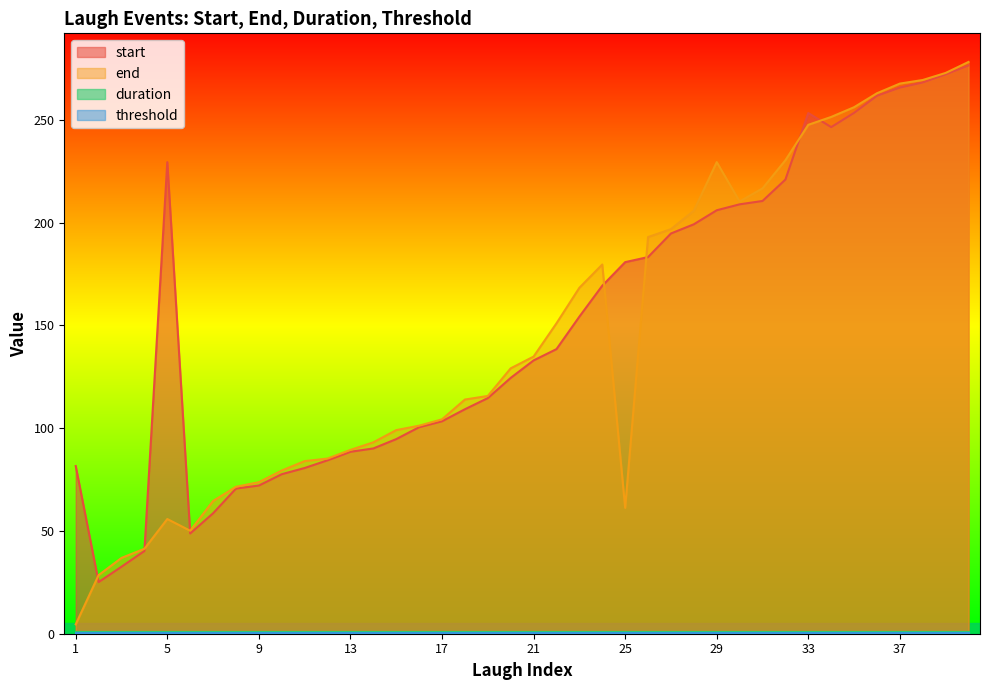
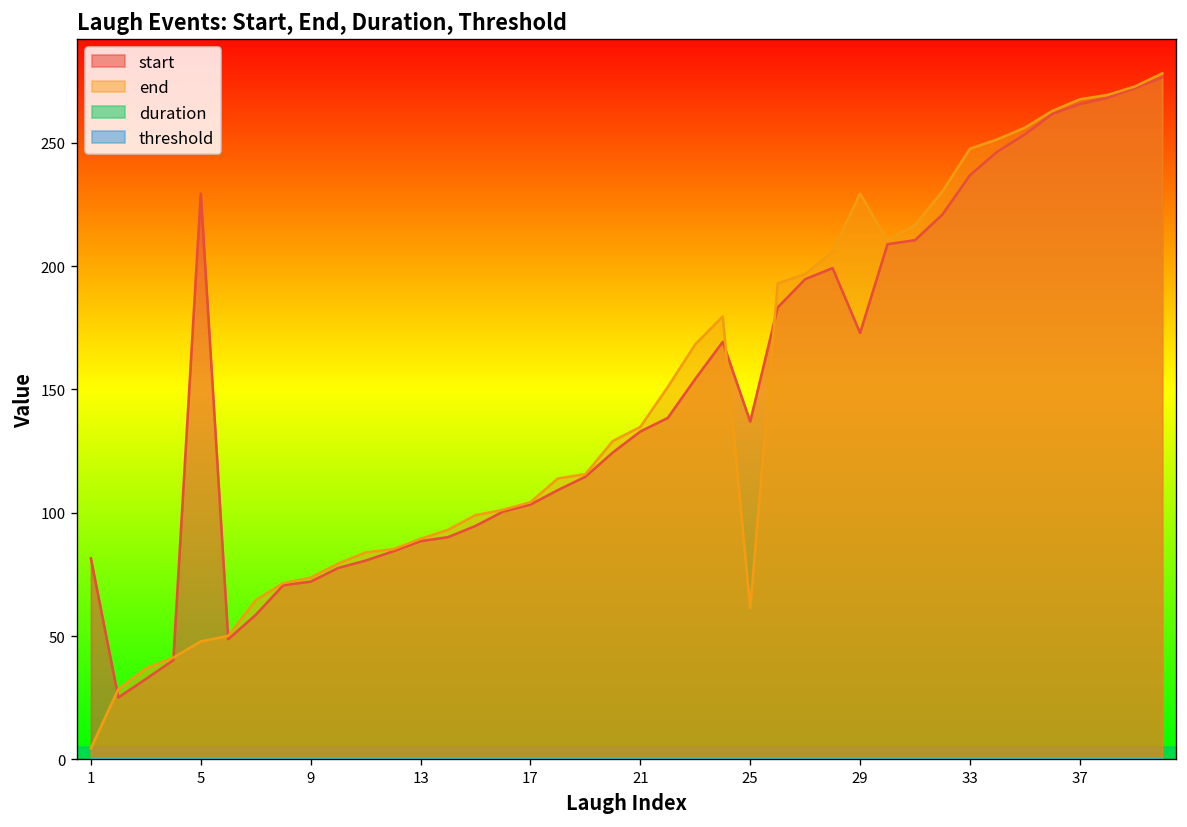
  {
    "start": {
      "1": 82,
      "5": 229,
      "9": 72,
      "21": 133,
-     "25": 181,
-     "29": 206,
-     "33": 253,
+     "25": 137,
+     "29": 173,
+     "33": 237,
      "37": 266
    },
    "end": {
-     "5": 56,
+     "5": 48,
      "9": 74,
      "21": 135,
      "25": 61,
      "29": 229,
      "33": 248,
      "37": 268
    }
  }
